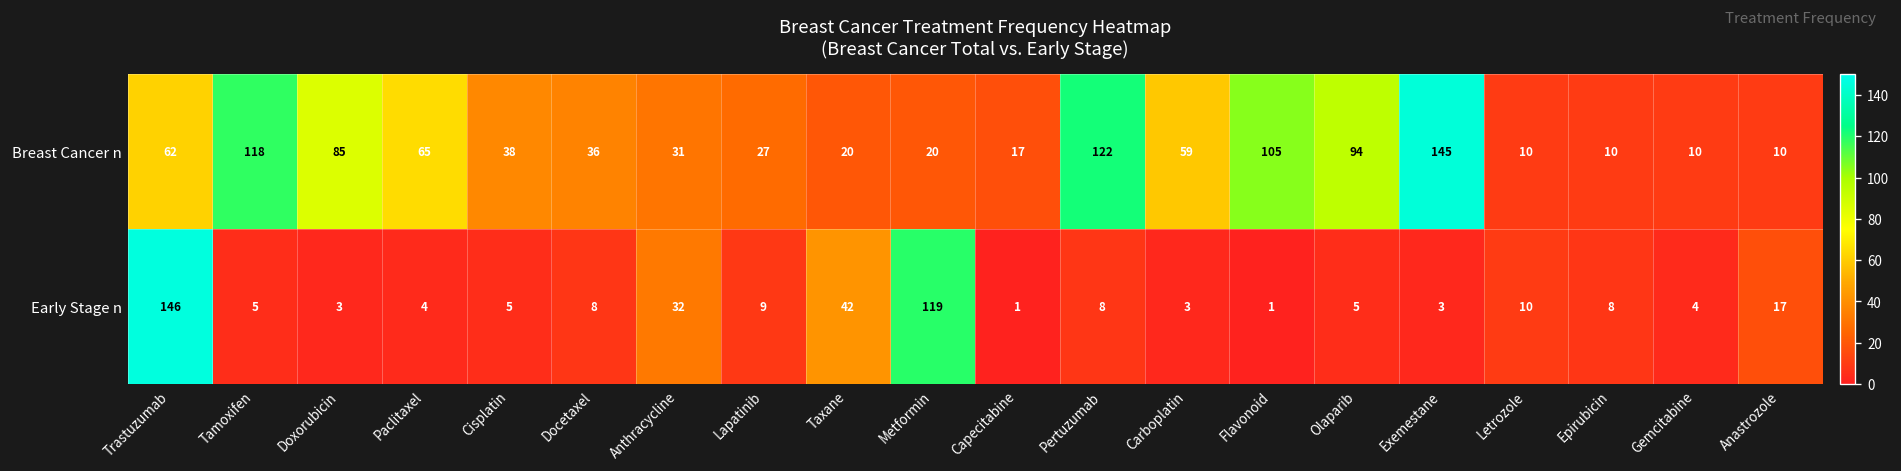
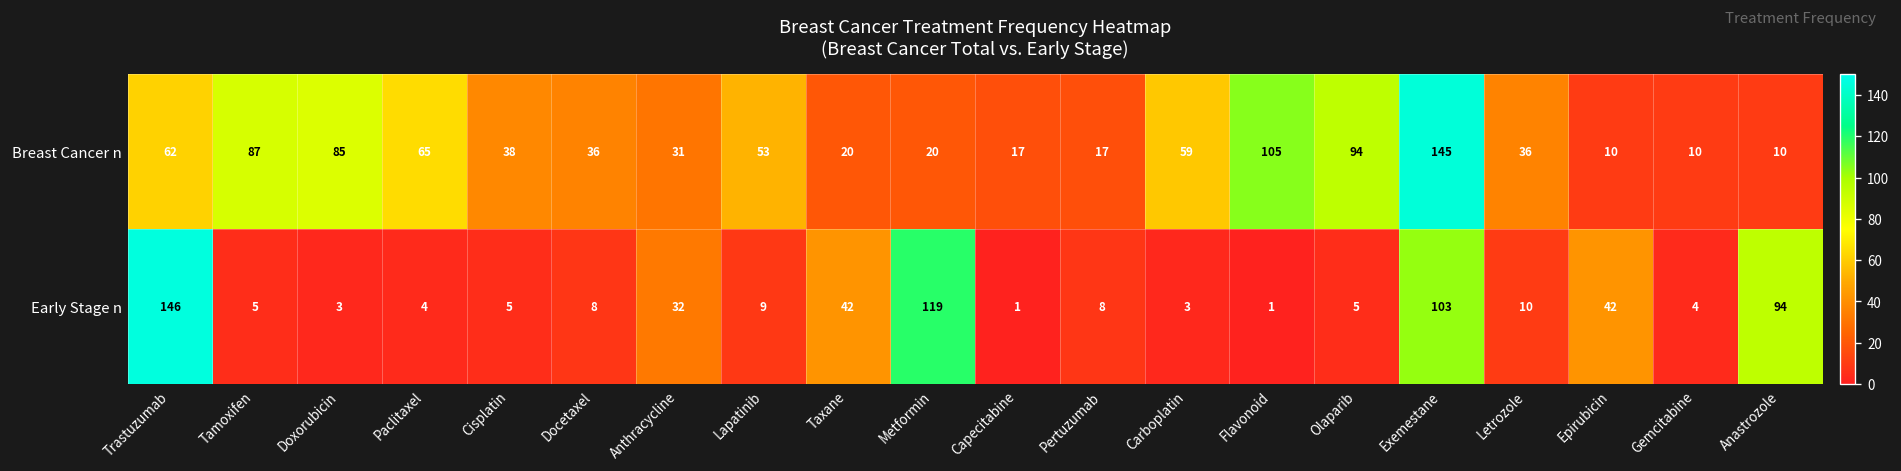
  {
    "Breast Cancer n": {
      "Trastuzumab": 62,
-     "Tamoxifen": 118,
+     "Tamoxifen": 87,
      "Doxorubicin": 85,
      "Paclitaxel": 65,
      "Cisplatin": 38,
      "Docetaxel": 36,
      "Anthracycline": 31,
-     "Lapatinib": 27,
+     "Lapatinib": 53,
      "Taxane": 20,
      "Metformin": 20,
      "Capecitabine": 17,
-     "Pertuzumab": 122,
+     "Pertuzumab": 17,
      "Carboplatin": 59,
      "Flavonoid": 105,
      "Olaparib": 94,
      "Exemestane": 145,
-     "Letrozole": 10,
+     "Letrozole": 36,
      "Epirubicin": 10,
      "Gemcitabine": 10,
      "Anastrozole": 10
    },
    "Early Stage n": {
      "Trastuzumab": 146,
      "Tamoxifen": 5,
      "Doxorubicin": 3,
      "Paclitaxel": 4,
      "Cisplatin": 5,
      "Docetaxel": 8,
      "Anthracycline": 32,
      "Lapatinib": 9,
      "Taxane": 42,
      "Metformin": 119,
      "Capecitabine": 1,
      "Pertuzumab": 8,
      "Carboplatin": 3,
      "Flavonoid": 1,
      "Olaparib": 5,
-     "Exemestane": 3,
+     "Exemestane": 103,
      "Letrozole": 10,
-     "Epirubicin": 8,
+     "Epirubicin": 42,
      "Gemcitabine": 4,
-     "Anastrozole": 17
+     "Anastrozole": 94
    }
  }
